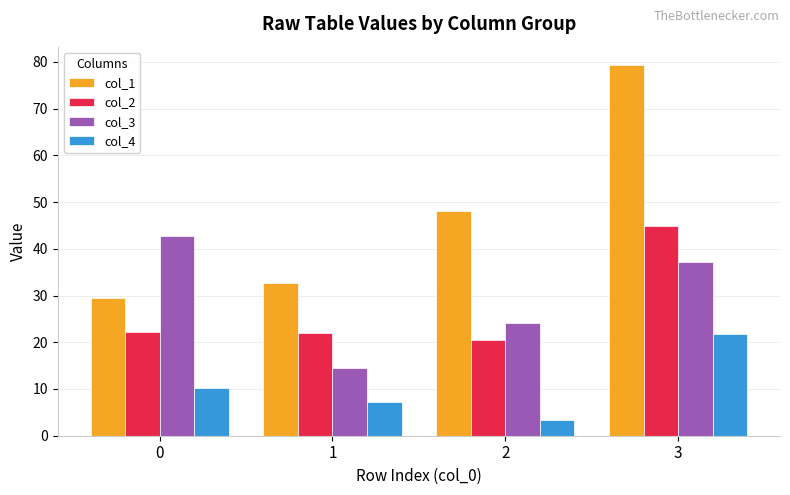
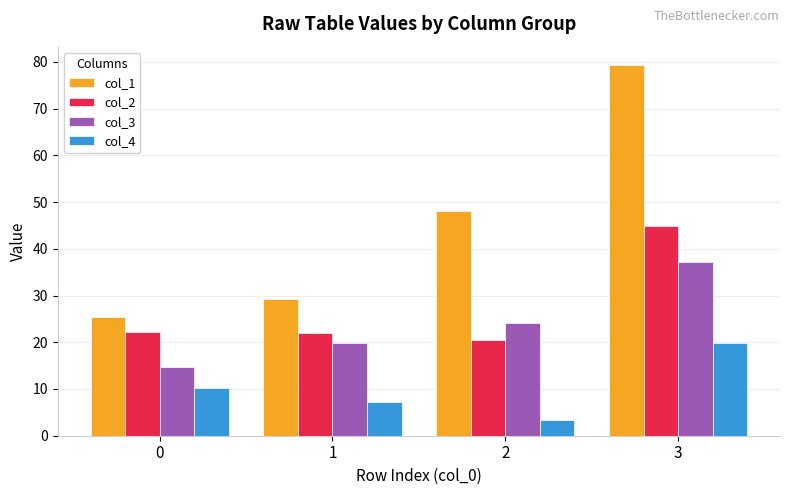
  {
    "col_1": {
-     "0": 29,
-     "1": 33,
+     "0": 26,
+     "1": 29,
      "2": 48,
      "3": 79
    },
    "col_2": {
      "0": 22,
      "1": 22,
      "2": 21,
      "3": 45
    },
    "col_3": {
-     "0": 43,
-     "1": 15,
+     "0": 15,
+     "1": 20,
      "2": 24,
      "3": 37
    },
    "col_4": {
      "0": 10,
      "1": 7,
      "2": 3,
-     "3": 22
+     "3": 20
    }
  }
